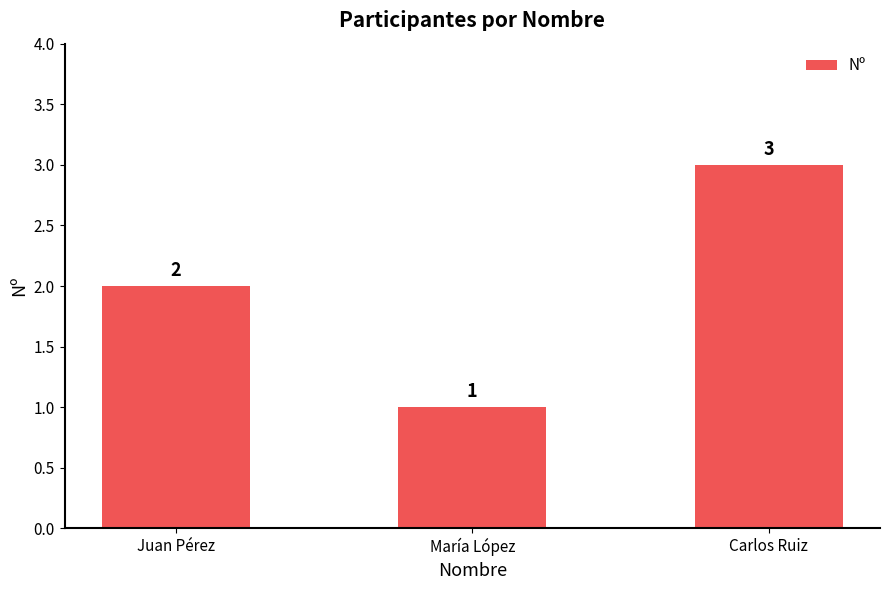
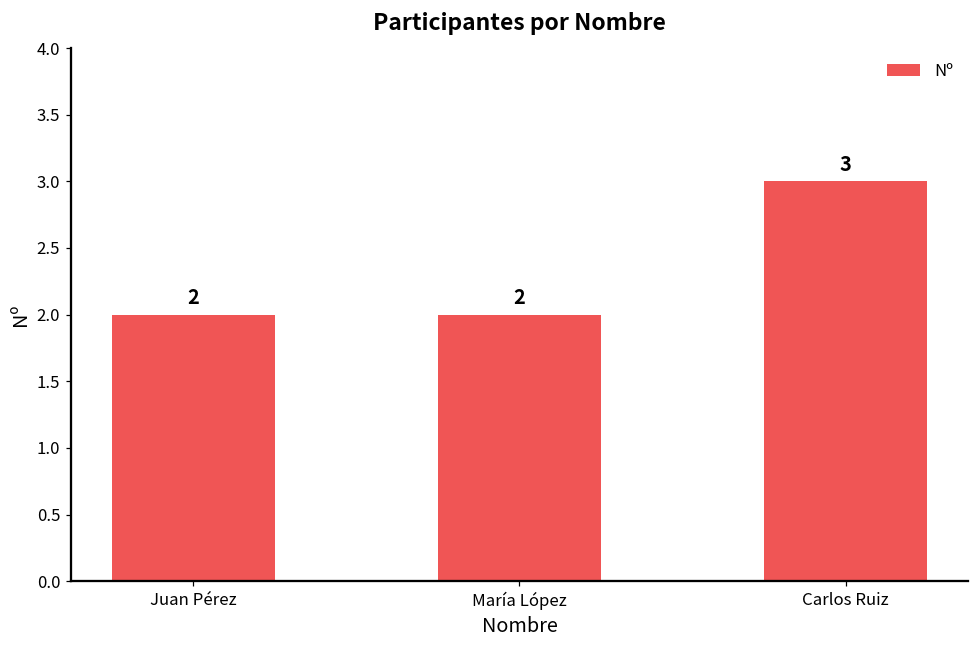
  {
    "Juan Pérez": 2,
-   "María López": 1,
+   "María López": 2,
    "Carlos Ruiz": 3
  }
